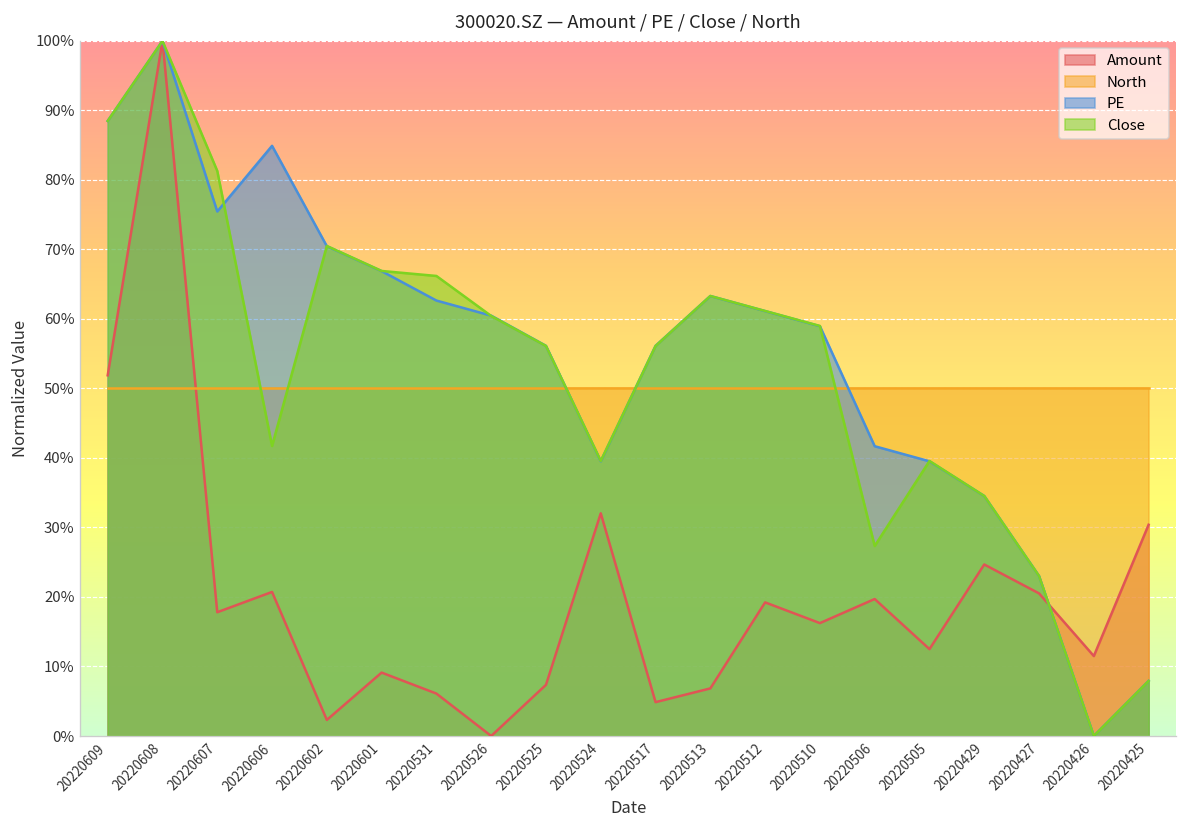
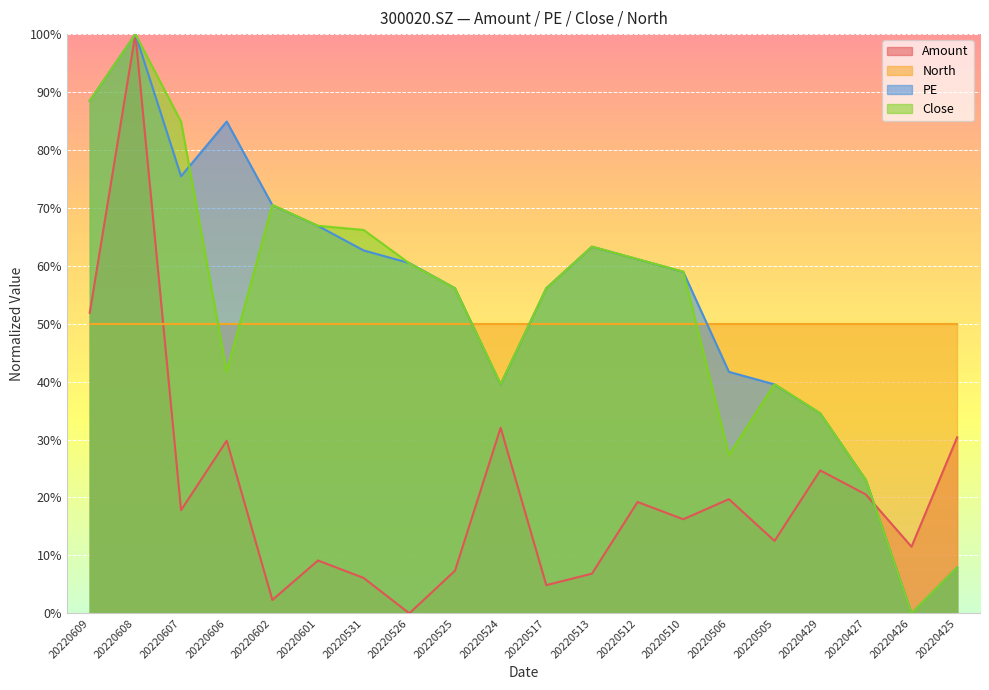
  {
    "Amount": {
      "20220609": "52%",
      "20220607": "18%",
-     "20220606": "21%",
+     "20220606": "30%",
      "20220602": "2%",
      "20220601": "9%",
      "20220531": "6%",
      "20220526": "0%",
      "20220525": "7%",
      "20220524": "32%",
      "20220517": "5%",
      "20220513": "7%",
      "20220512": "19%",
      "20220510": "16%",
      "20220506": "20%",
      "20220505": "12%",
      "20220429": "25%",
      "20220427": "21%",
      "20220426": "12%",
      "20220425": "30%"
    },
    "North": {
      "20220609": "50%",
      "20220608": "50%",
      "20220607": "50%",
      "20220606": "50%",
      "20220602": "50%",
      "20220601": "50%",
      "20220531": "50%",
      "20220526": "50%",
      "20220525": "50%",
      "20220524": "50%",
      "20220517": "50%",
      "20220513": "50%",
      "20220512": "50%",
      "20220510": "50%",
      "20220506": "50%",
      "20220505": "50%",
      "20220429": "50%",
      "20220427": "50%",
      "20220426": "50%",
      "20220425": "50%"
    },
    "PE": {
      "20220607": "75%",
      "20220606": "85%",
      "20220531": "63%",
      "20220506": "42%"
    },
    "Close": {
-     "20220607": "81%",
+     "20220607": "85%",
      "20220606": "42%",
      "20220531": "66%",
      "20220506": "27%"
    }
  }
